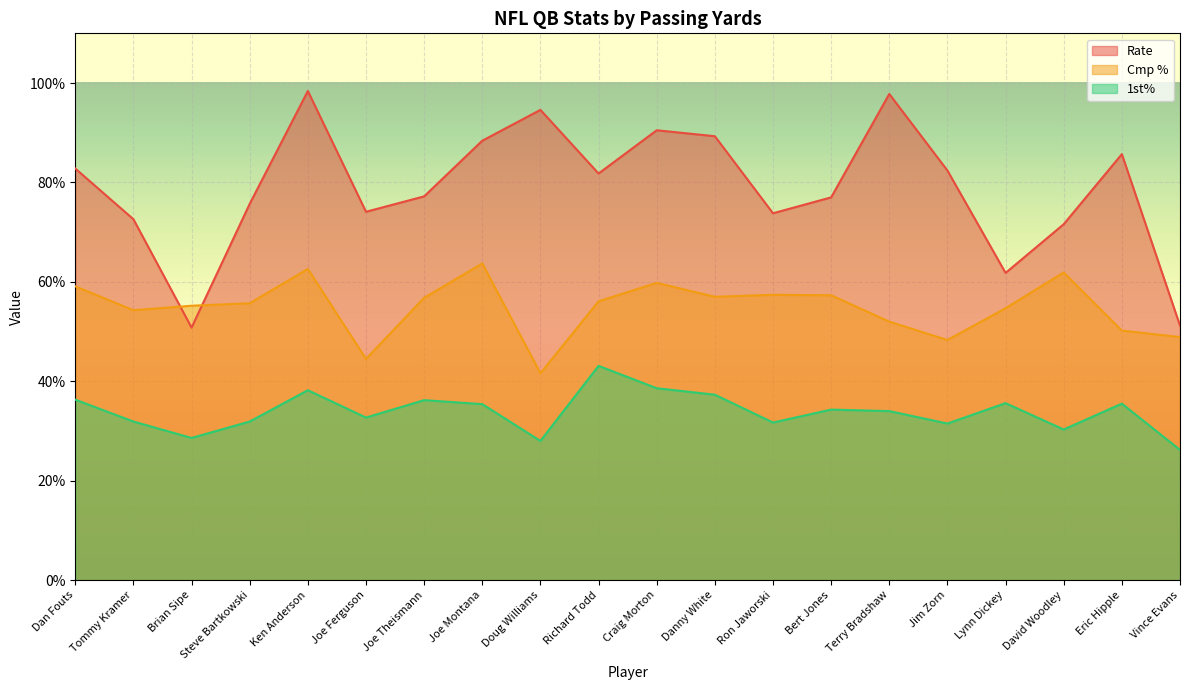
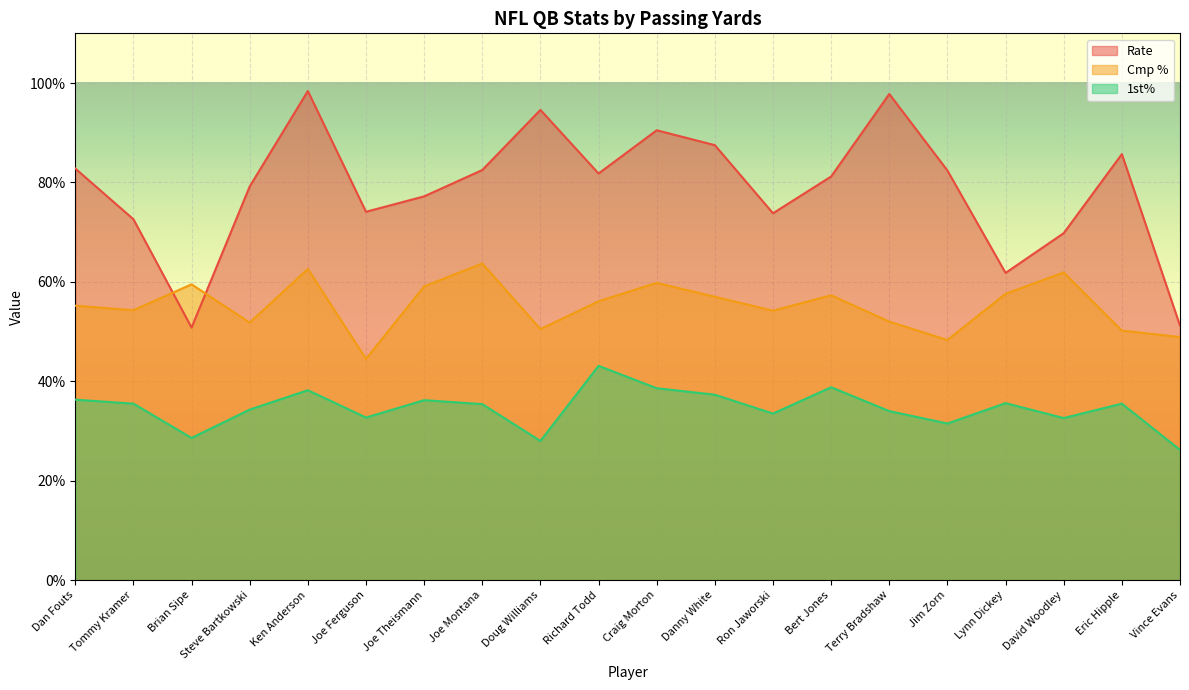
  {
    "Rate": {
      "Dan Fouts": "83%",
      "Tommy Kramer": "73%",
      "Brian Sipe": "51%",
-     "Steve Bartkowski": "76%",
+     "Steve Bartkowski": "79%",
      "Ken Anderson": "98%",
      "Joe Ferguson": "74%",
      "Joe Theismann": "77%",
-     "Joe Montana": "88%",
+     "Joe Montana": "83%",
      "Doug Williams": "95%",
      "Richard Todd": "82%",
      "Craig Morton": "91%",
-     "Danny White": "89%",
+     "Danny White": "88%",
      "Ron Jaworski": "74%",
-     "Bert Jones": "77%",
+     "Bert Jones": "81%",
      "Terry Bradshaw": "98%",
      "Jim Zorn": "82%",
      "Lynn Dickey": "62%",
-     "David Woodley": "72%",
+     "David Woodley": "70%",
      "Eric Hipple": "86%",
      "Vince Evans": "51%"
    },
    "Cmp %": {
-     "Dan Fouts": "59%",
+     "Dan Fouts": "55%",
      "Tommy Kramer": "54%",
-     "Brian Sipe": "55%",
-     "Steve Bartkowski": "56%",
+     "Brian Sipe": "60%",
+     "Steve Bartkowski": "52%",
      "Ken Anderson": "63%",
      "Joe Ferguson": "45%",
-     "Joe Theismann": "57%",
+     "Joe Theismann": "59%",
      "Joe Montana": "64%",
-     "Doug Williams": "42%",
+     "Doug Williams": "51%",
      "Richard Todd": "56%",
      "Craig Morton": "60%",
      "Danny White": "57%",
-     "Ron Jaworski": "57%",
+     "Ron Jaworski": "54%",
      "Bert Jones": "57%",
      "Terry Bradshaw": "52%",
      "Jim Zorn": "48%",
-     "Lynn Dickey": "55%",
+     "Lynn Dickey": "58%",
      "David Woodley": "62%",
      "Eric Hipple": "50%",
      "Vince Evans": "49%"
    },
    "1st%": {
      "Dan Fouts": "36%",
-     "Tommy Kramer": "32%",
+     "Tommy Kramer": "36%",
      "Brian Sipe": "29%",
-     "Steve Bartkowski": "32%",
+     "Steve Bartkowski": "34%",
      "Ken Anderson": "38%",
      "Joe Ferguson": "33%",
      "Joe Theismann": "36%",
      "Joe Montana": "35%",
      "Doug Williams": "28%",
      "Richard Todd": "43%",
      "Craig Morton": "39%",
      "Danny White": "37%",
-     "Ron Jaworski": "32%",
-     "Bert Jones": "34%",
+     "Ron Jaworski": "34%",
+     "Bert Jones": "39%",
      "Terry Bradshaw": "34%",
      "Jim Zorn": "32%",
      "Lynn Dickey": "36%",
-     "David Woodley": "30%",
+     "David Woodley": "33%",
      "Eric Hipple": "36%",
      "Vince Evans": "26%"
    }
  }
